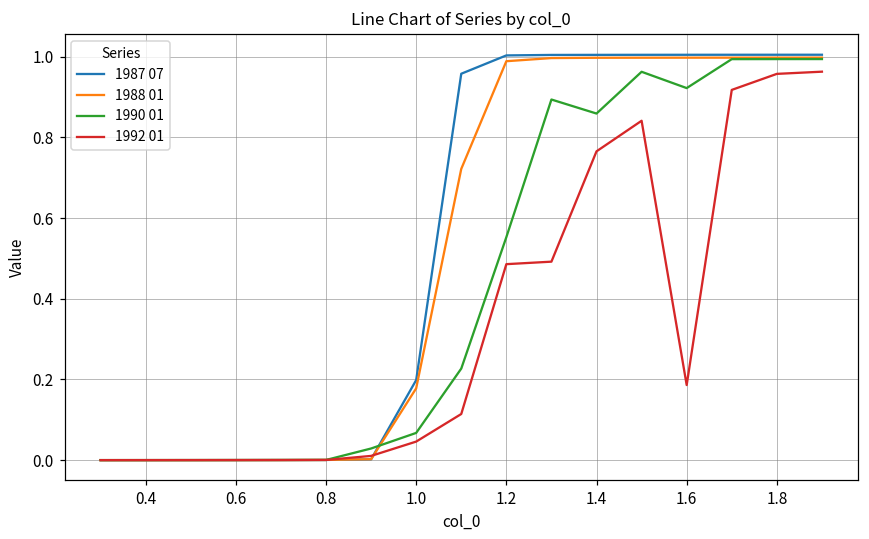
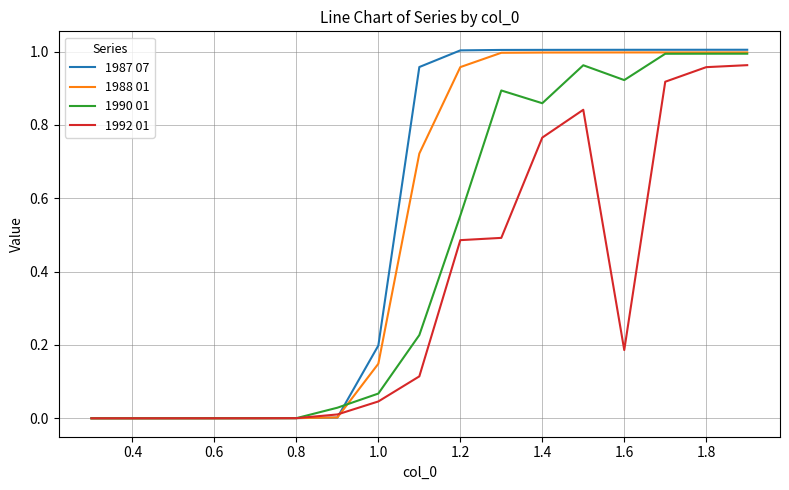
  {
    "1987 07": {
      "1.0": 0.20,
      "1.2": 1.00,
      "1.4": 1.00,
      "1.6": 1.00,
      "1.8": 1.00
    },
    "1988 01": {
-     "1.0": 0.18,
-     "1.2": 0.99,
+     "1.0": 0.15,
+     "1.2": 0.96,
      "1.4": 1.00,
      "1.6": 1.00
    },
    "1990 01": {
      "1.0": 0.07,
      "1.2": 0.55,
      "1.4": 0.86,
      "1.6": 0.92
    },
    "1992 01": {
      "1.0": 0.05,
      "1.2": 0.49,
      "1.4": 0.77,
      "1.6": 0.19,
      "1.8": 0.96
    }
  }
